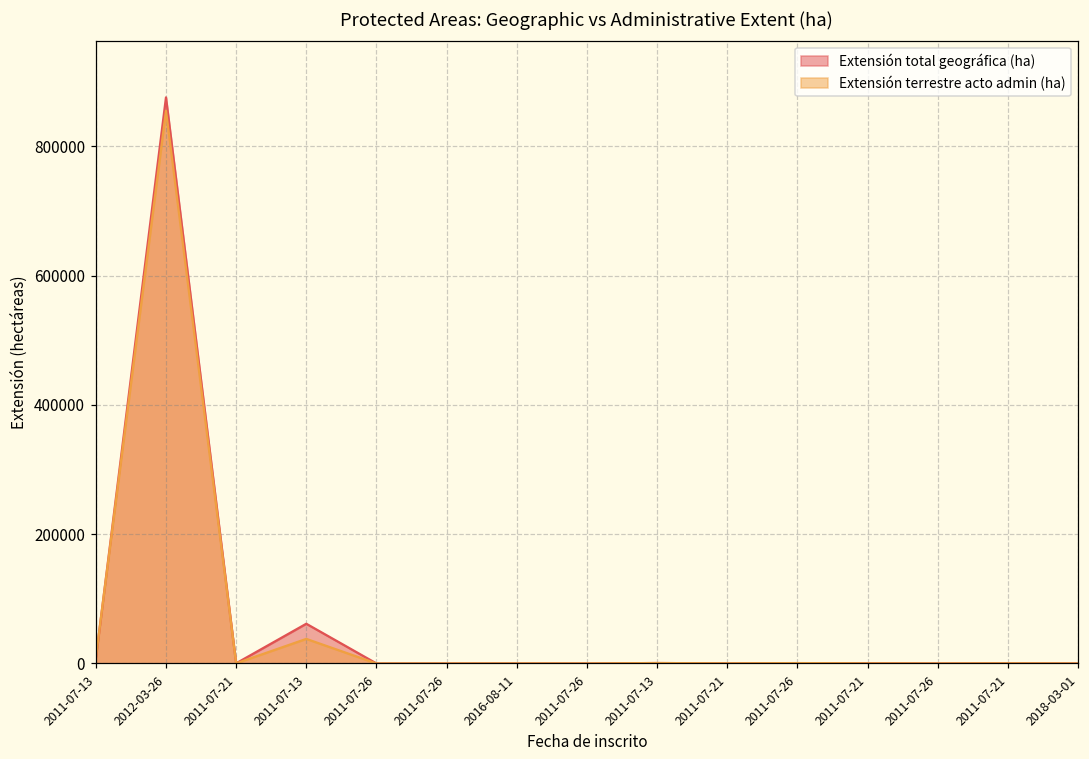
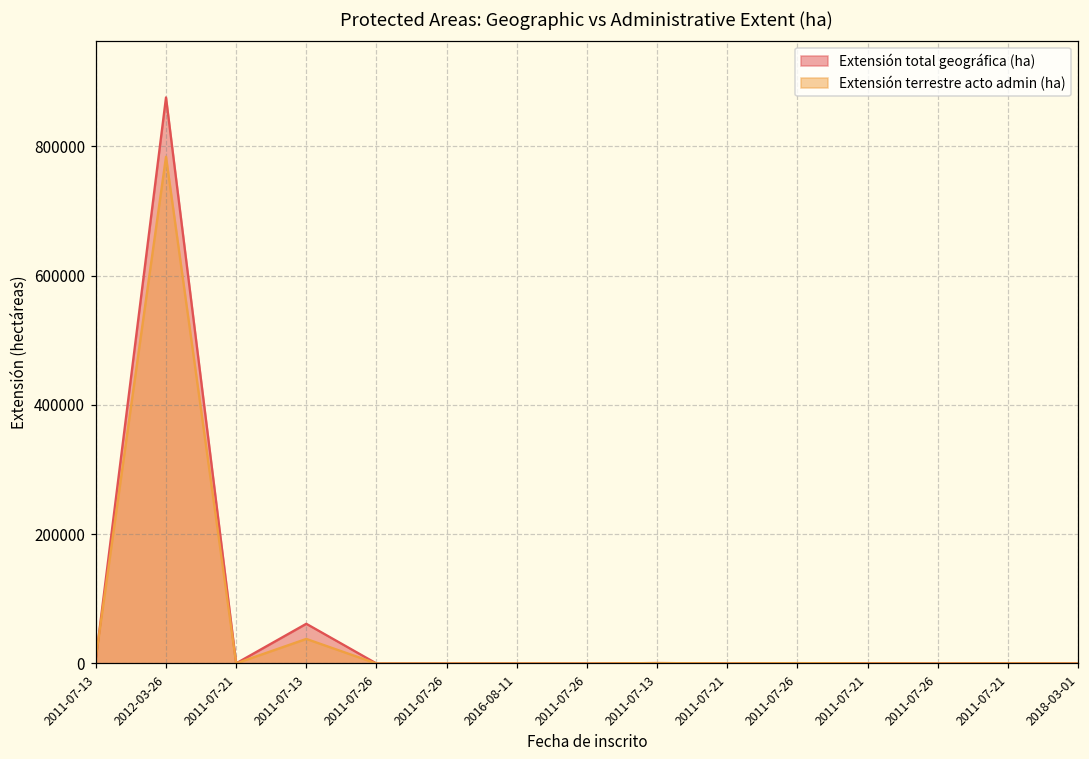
  {
    "Extensión total geográfica (ha)": {
      "2012-03-26": 880000
    },
    "Extensión terrestre acto admin (ha)": {
-     "2012-03-26": 860000
+     "2012-03-26": 780000
    }
  }
